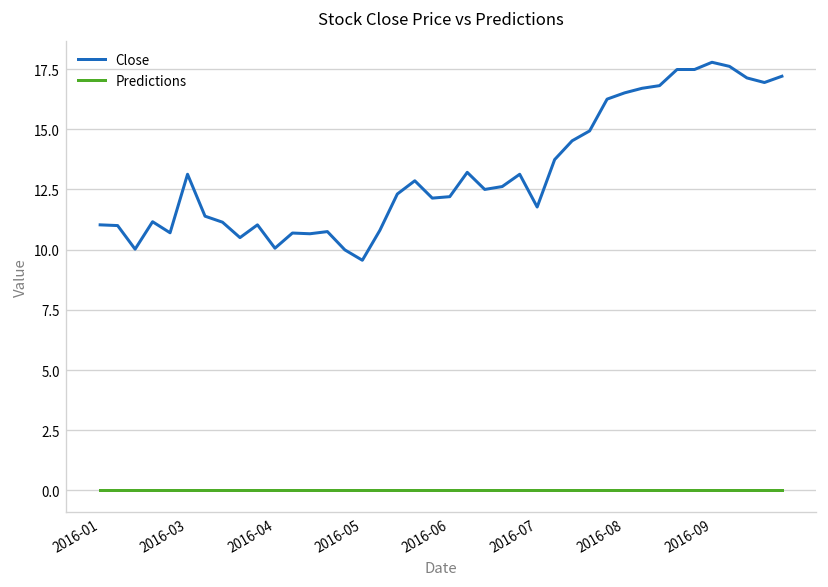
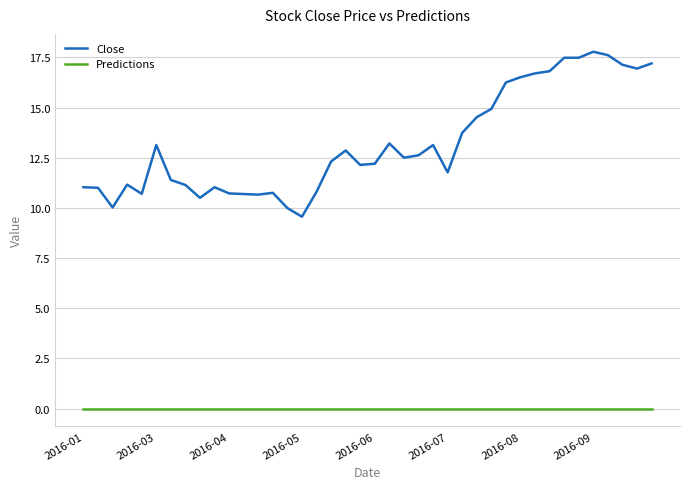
  {
    "Close": {
      "2016-01": 11.0,
      "2016-03": 13.1,
-     "2016-04": 10.1,
+     "2016-04": 10.7,
      "2016-05": 9.6,
      "2016-06": 12.2,
      "2016-07": 11.8,
      "2016-08": 16.5,
      "2016-09": 17.8
    },
    "Predictions": {
      "2016-01": 0.0,
      "2016-03": 0.0,
      "2016-04": 0.0,
      "2016-05": 0.0,
      "2016-06": 0.0,
      "2016-07": 0.0,
      "2016-08": 0.0,
      "2016-09": 0.0
    }
  }
